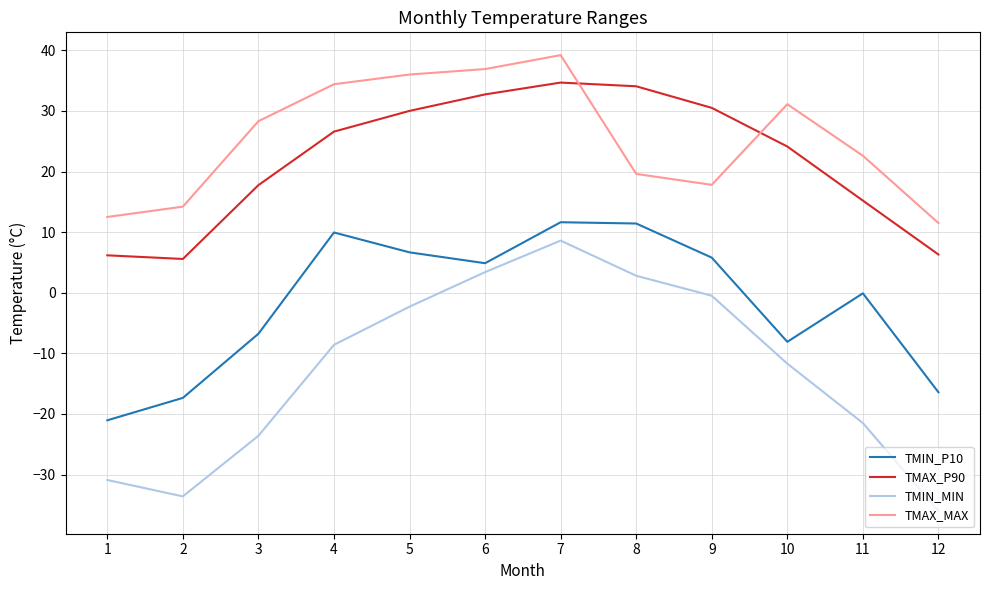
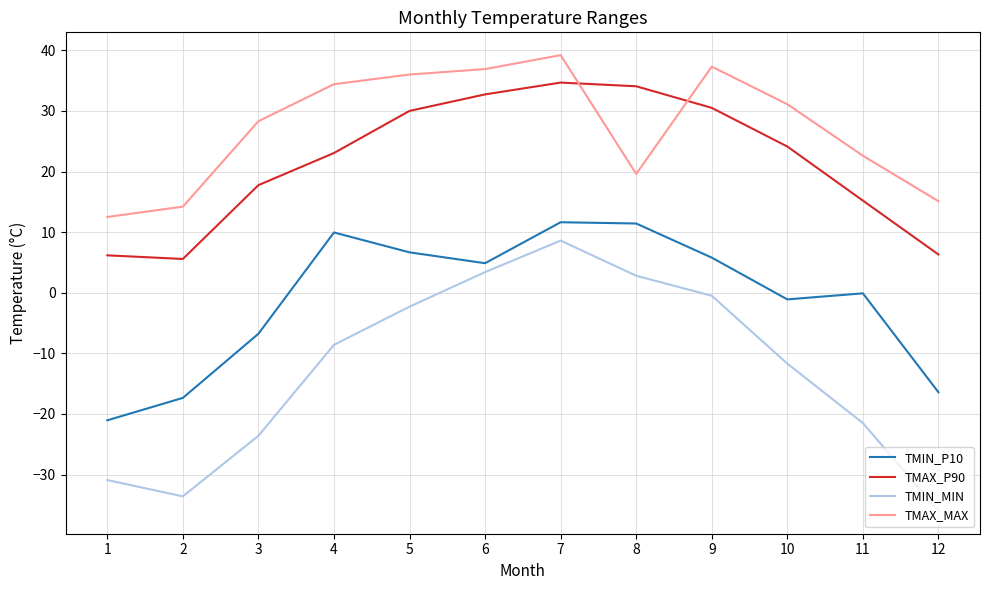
  {
    "TMIN_P10": {
      "1": -21,
      "2": -17,
      "3": -7,
      "4": 10,
      "5": 7,
      "6": 5,
      "7": 12,
      "8": 11,
      "9": 6,
-     "10": -8,
+     "10": -1,
      "11": 0,
      "12": -16
    },
    "TMAX_P90": {
      "1": 6,
      "2": 6,
      "3": 18,
-     "4": 27,
+     "4": 23,
      "5": 30,
      "6": 33,
      "7": 35,
      "8": 34,
      "9": 31,
      "10": 24,
      "11": 15,
      "12": 6
    },
    "TMIN_MIN": {
      "1": -31,
      "2": -34,
      "3": -24,
      "4": -9,
      "5": -2,
      "6": 3,
      "7": 9,
      "8": 3,
      "9": -1,
      "10": -12,
      "11": -22
    },
    "TMAX_MAX": {
      "1": 13,
      "2": 14,
      "3": 28,
      "4": 34,
      "5": 36,
      "6": 37,
      "7": 39,
      "8": 20,
-     "9": 18,
+     "9": 37,
      "10": 31,
      "11": 23,
-     "12": 12
+     "12": 15
    }
  }
